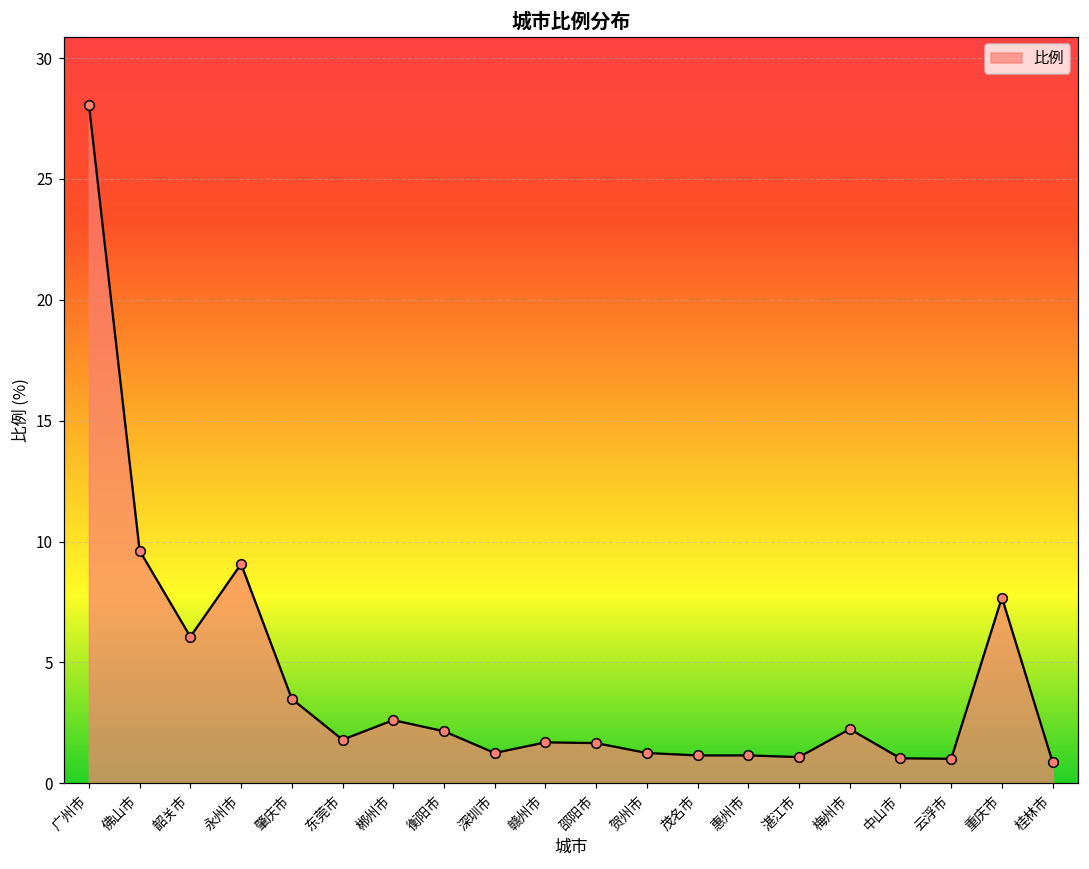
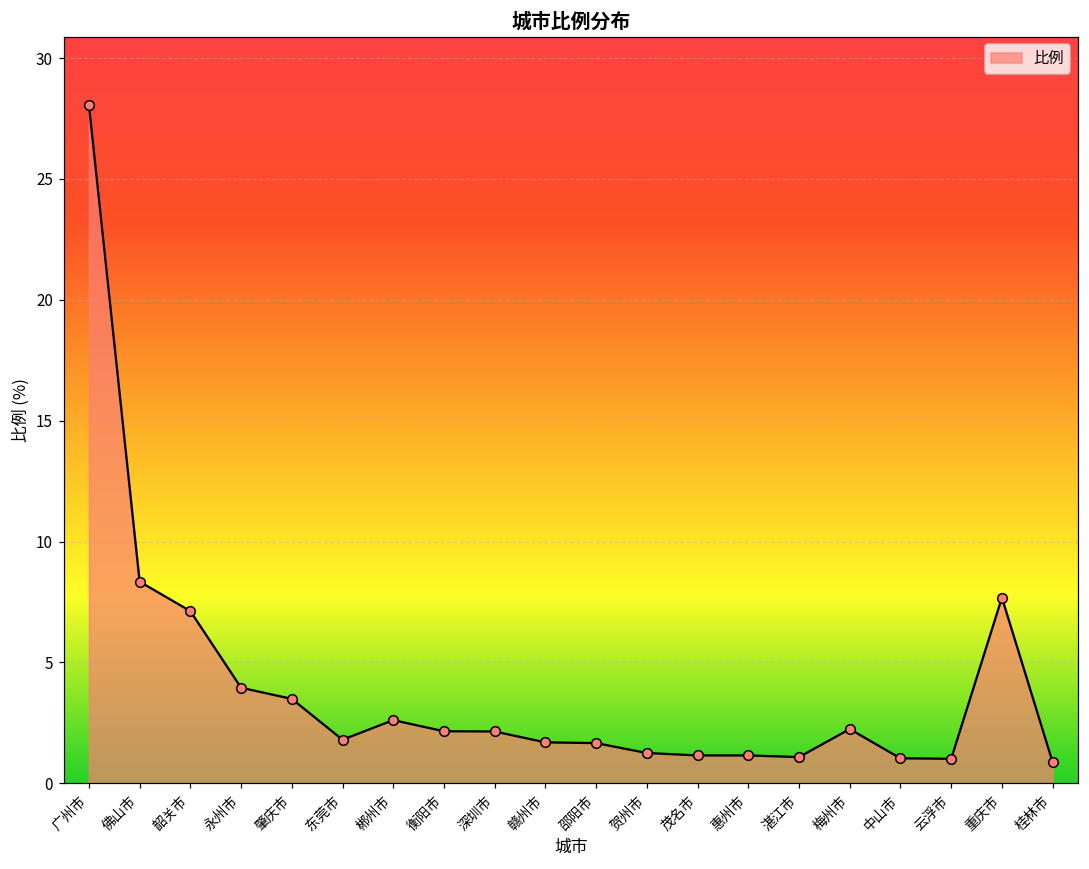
  {
    "广州市": 28.1,
-   "佛山市": 9.6,
-   "韶关市": 6.1,
-   "永州市": 9.1,
+   "佛山市": 8.3,
+   "韶关市": 7.1,
+   "永州市": 4.0,
    "肇庆市": 3.5,
    "东莞市": 1.8,
    "郴州市": 2.6,
    "衡阳市": 2.2,
-   "深圳市": 1.3,
+   "深圳市": 2.1,
    "赣州市": 1.7,
    "邵阳市": 1.7,
    "贺州市": 1.3,
    "茂名市": 1.2,
    "惠州市": 1.2,
    "湛江市": 1.1,
    "梅州市": 2.2,
    "中山市": 1.0,
    "云浮市": 1.0,
    "重庆市": 7.7,
    "桂林市": 0.9
  }
